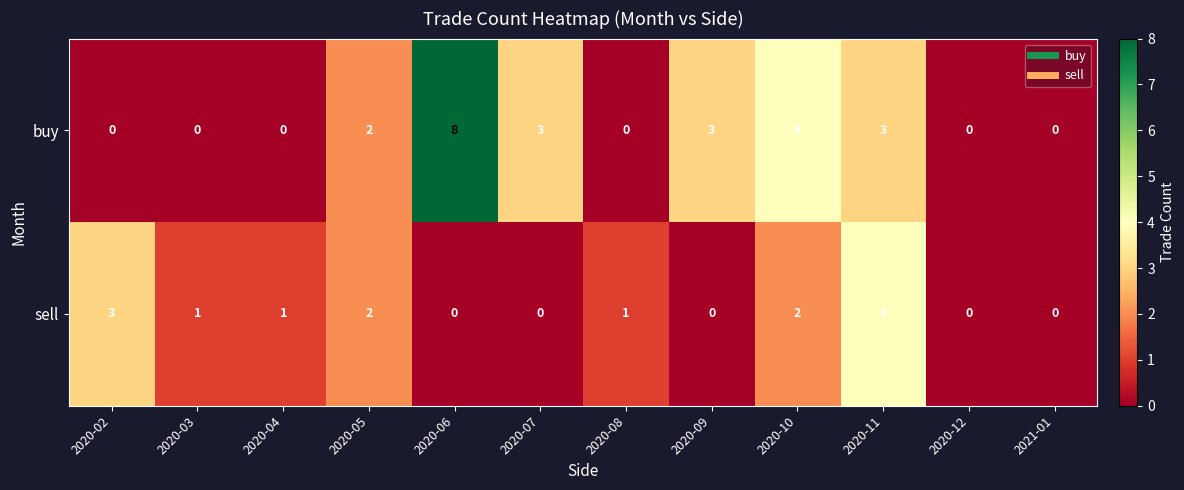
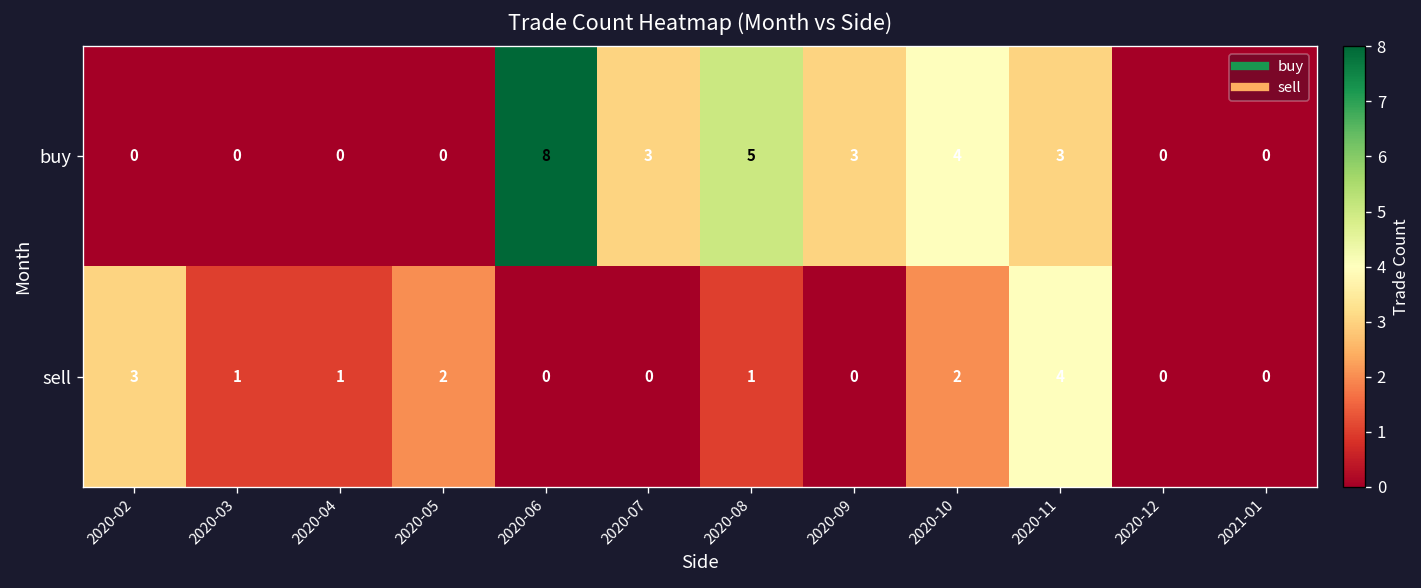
  {
    "buy": {
      "2020-02": 0,
      "2020-03": 0,
      "2020-04": 0,
-     "2020-05": 2,
+     "2020-05": 0,
      "2020-06": 8,
      "2020-07": 3,
-     "2020-08": 0,
+     "2020-08": 5,
      "2020-09": 3,
      "2020-10": 4,
      "2020-11": 3,
      "2020-12": 0,
      "2021-01": 0
    },
    "sell": {
      "2020-02": 3,
      "2020-03": 1,
      "2020-04": 1,
      "2020-05": 2,
      "2020-06": 0,
      "2020-07": 0,
      "2020-08": 1,
      "2020-09": 0,
      "2020-10": 2,
      "2020-11": 4,
      "2020-12": 0,
      "2021-01": 0
    }
  }
